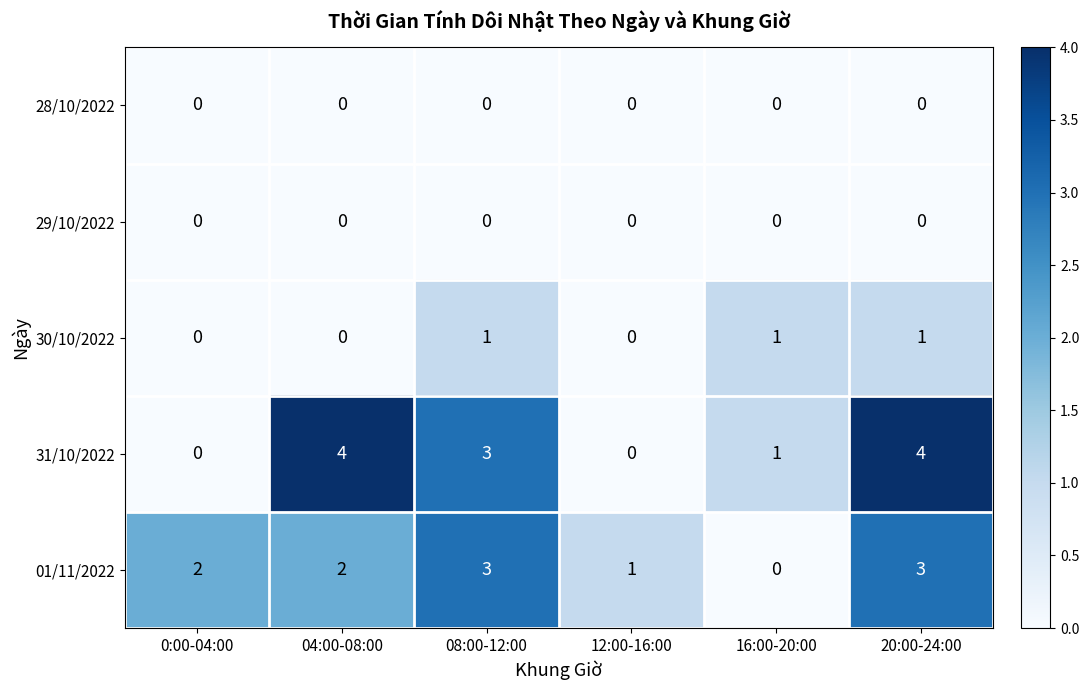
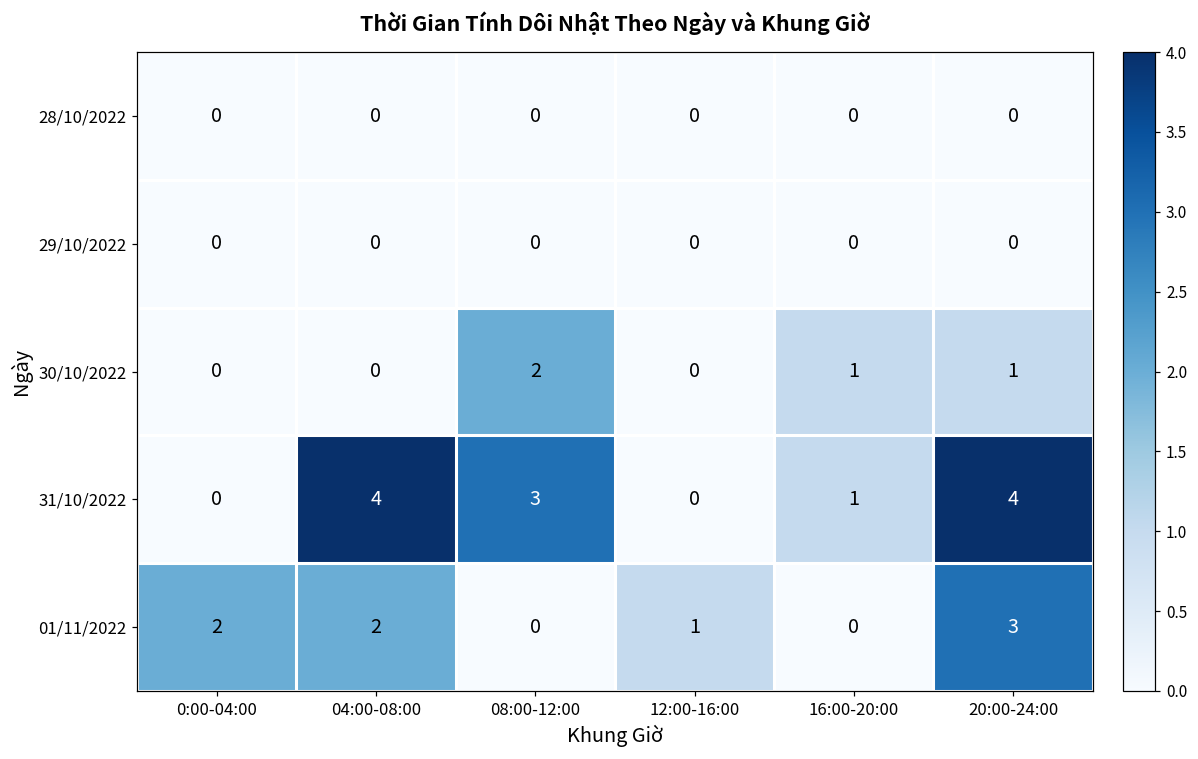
  {
    "28/10/2022": {
      "0:00-04:00": 0,
      "04:00-08:00": 0,
      "08:00-12:00": 0,
      "12:00-16:00": 0,
      "16:00-20:00": 0,
      "20:00-24:00": 0
    },
    "29/10/2022": {
      "0:00-04:00": 0,
      "04:00-08:00": 0,
      "08:00-12:00": 0,
      "12:00-16:00": 0,
      "16:00-20:00": 0,
      "20:00-24:00": 0
    },
    "30/10/2022": {
      "0:00-04:00": 0,
      "04:00-08:00": 0,
-     "08:00-12:00": 1,
+     "08:00-12:00": 2,
      "12:00-16:00": 0,
      "16:00-20:00": 1,
      "20:00-24:00": 1
    },
    "31/10/2022": {
      "0:00-04:00": 0,
      "04:00-08:00": 4,
      "08:00-12:00": 3,
      "12:00-16:00": 0,
      "16:00-20:00": 1,
      "20:00-24:00": 4
    },
    "01/11/2022": {
      "0:00-04:00": 2,
      "04:00-08:00": 2,
-     "08:00-12:00": 3,
+     "08:00-12:00": 0,
      "12:00-16:00": 1,
      "16:00-20:00": 0,
      "20:00-24:00": 3
    }
  }
